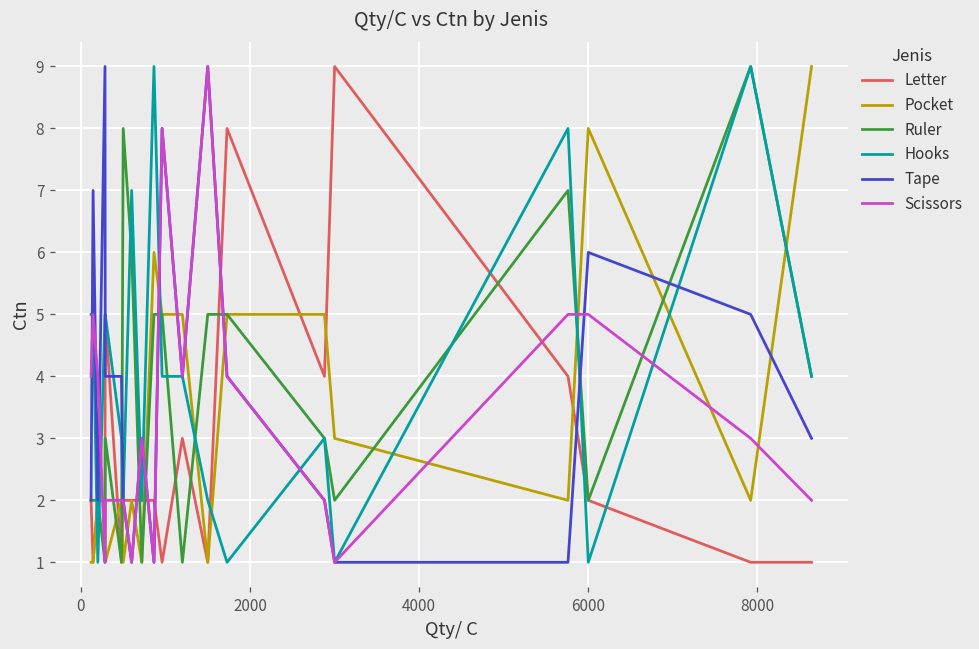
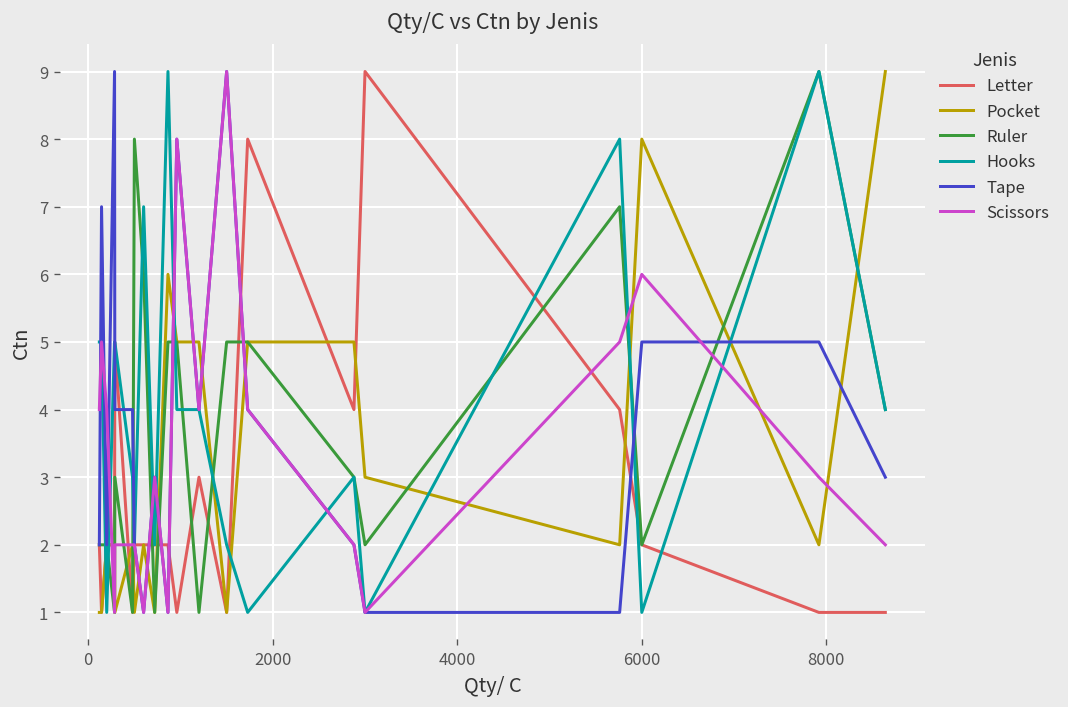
  {
    "Pocket": {
      "6000": 8
    },
    "Hooks": {
      "6000": 1
    },
    "Tape": {
-     "6000": 6
+     "6000": 5
    },
    "Scissors": {
-     "6000": 5
+     "6000": 6
    }
  }
